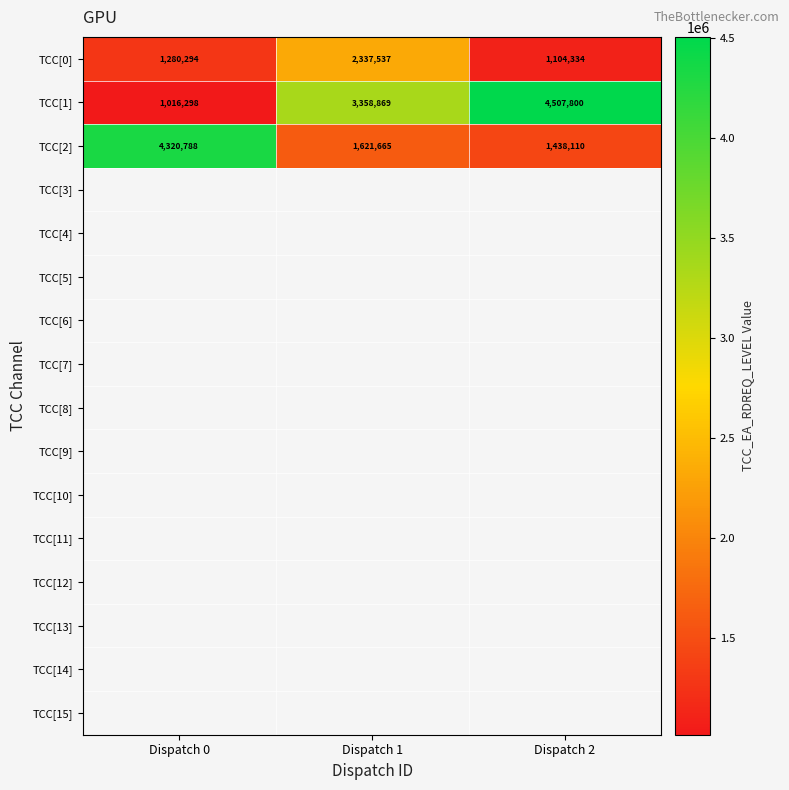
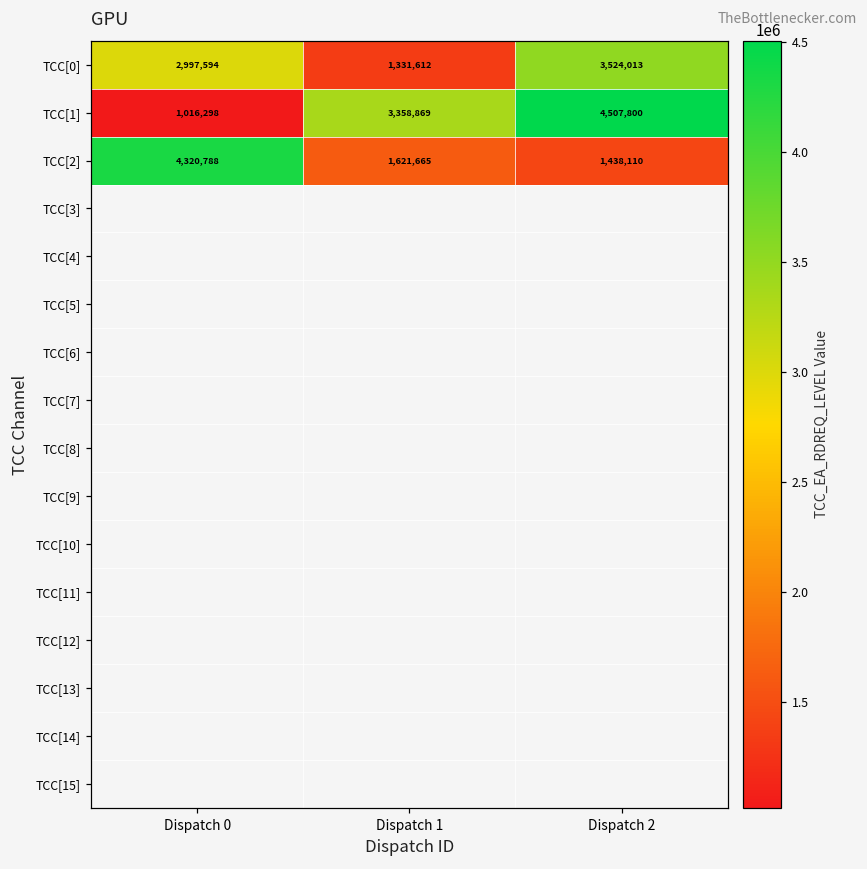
  {
    "TCC[0]": {
-     "Dispatch 0": "1,280,294",
-     "Dispatch 1": "2,337,537",
-     "Dispatch 2": "1,104,334"
+     "Dispatch 0": "2,997,594",
+     "Dispatch 1": "1,331,612",
+     "Dispatch 2": "3,524,013"
    },
    "TCC[1]": {
      "Dispatch 0": "1,016,298",
      "Dispatch 1": "3,358,869",
      "Dispatch 2": "4,507,800"
    },
    "TCC[2]": {
      "Dispatch 0": "4,320,788",
      "Dispatch 1": "1,621,665",
      "Dispatch 2": "1,438,110"
    }
  }
